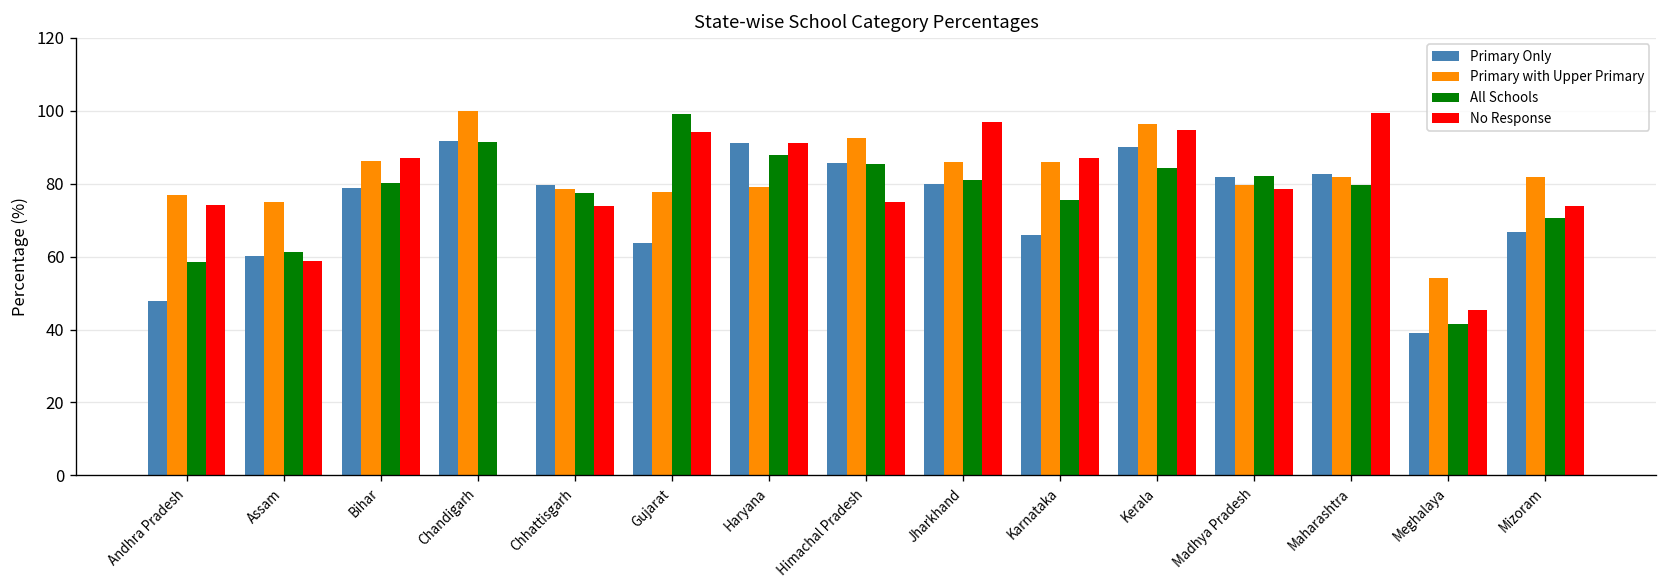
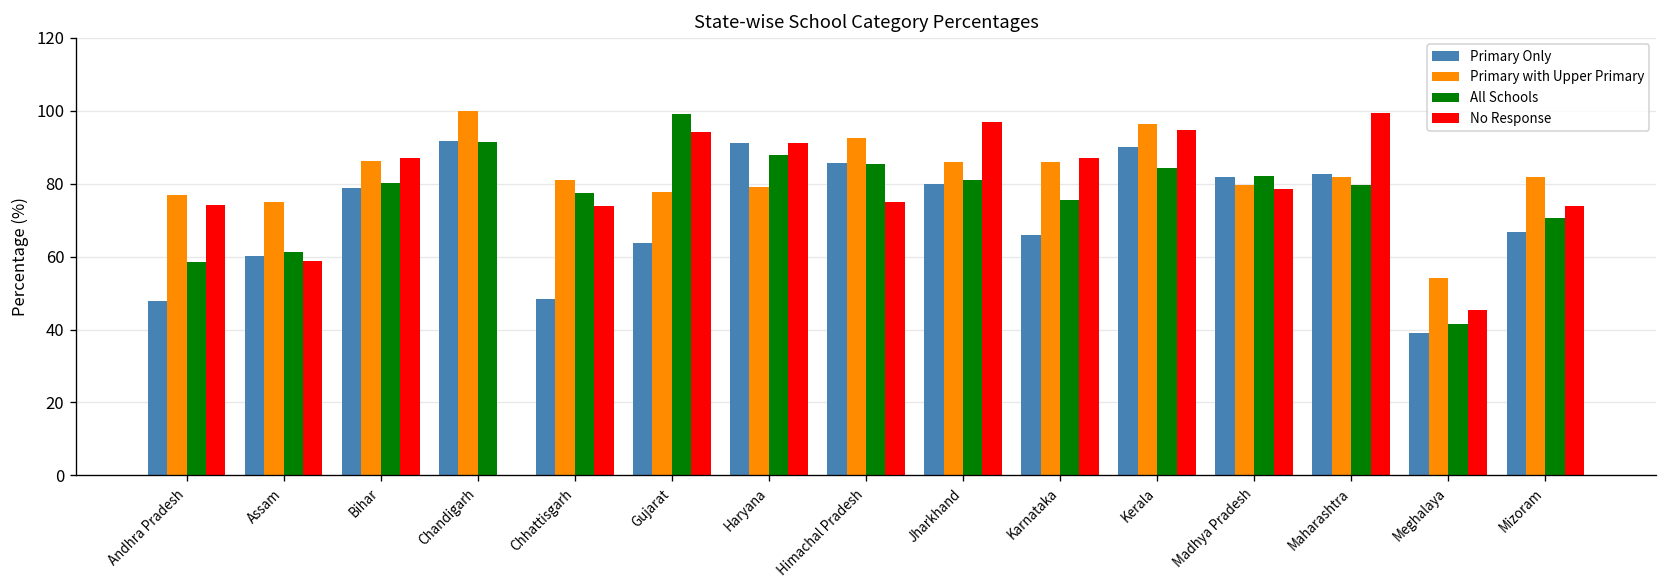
  {
    "Primary Only": {
      "Andhra Pradesh": 48,
      "Assam": 60,
      "Bihar": 79,
      "Chandigarh": 92,
-     "Chhattisgarh": 80,
+     "Chhattisgarh": 48,
      "Gujarat": 64,
      "Haryana": 91,
      "Himachal Pradesh": 86,
      "Jharkhand": 80,
      "Karnataka": 66,
      "Kerala": 90,
      "Madhya Pradesh": 82,
      "Maharashtra": 83,
      "Meghalaya": 39,
      "Mizoram": 67
    },
    "Primary with Upper Primary": {
      "Andhra Pradesh": 77,
      "Assam": 75,
      "Bihar": 86,
      "Chandigarh": 100,
-     "Chhattisgarh": 78,
+     "Chhattisgarh": 81,
      "Gujarat": 78,
      "Haryana": 79,
      "Himachal Pradesh": 92,
      "Jharkhand": 86,
      "Karnataka": 86,
      "Kerala": 96,
      "Madhya Pradesh": 80,
      "Maharashtra": 82,
      "Meghalaya": 54,
      "Mizoram": 82
    },
    "All Schools": {
      "Andhra Pradesh": 58,
      "Assam": 61,
      "Bihar": 80,
      "Chandigarh": 91,
      "Chhattisgarh": 77,
      "Gujarat": 99,
      "Haryana": 88,
      "Himachal Pradesh": 85,
      "Jharkhand": 81,
      "Karnataka": 76,
      "Kerala": 84,
      "Madhya Pradesh": 82,
      "Maharashtra": 80,
      "Meghalaya": 41,
      "Mizoram": 71
    },
    "No Response": {
      "Andhra Pradesh": 74,
      "Assam": 59,
      "Bihar": 87,
      "Chandigarh": 0,
      "Chhattisgarh": 74,
      "Gujarat": 94,
      "Haryana": 91,
      "Himachal Pradesh": 75,
      "Jharkhand": 97,
      "Karnataka": 87,
      "Kerala": 95,
      "Madhya Pradesh": 79,
      "Maharashtra": 99,
      "Meghalaya": 45,
      "Mizoram": 74
    }
  }
